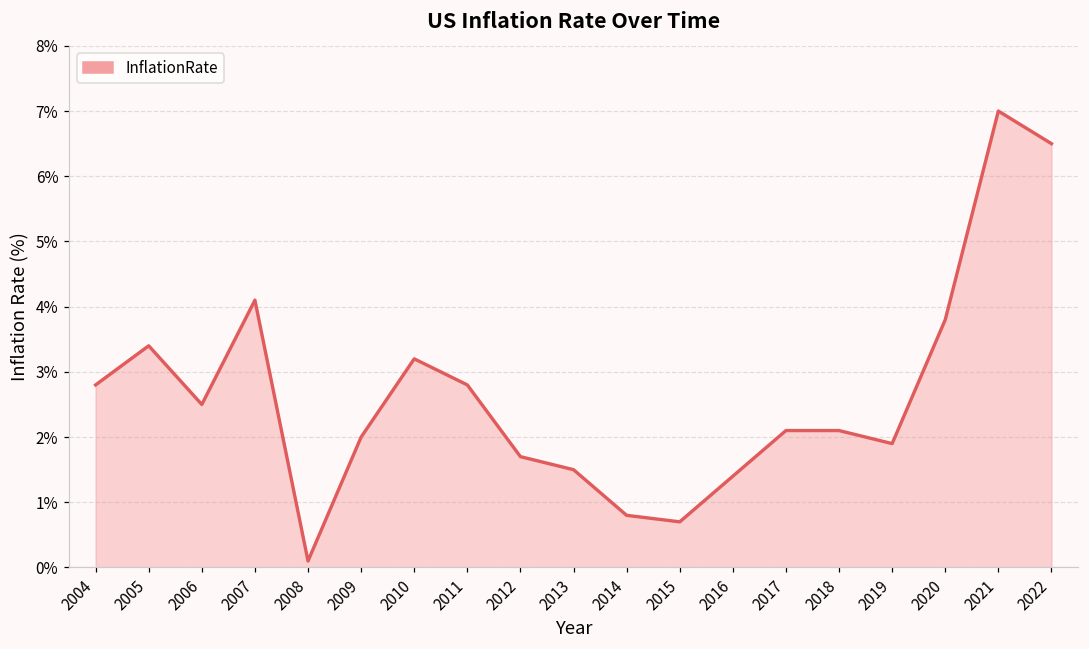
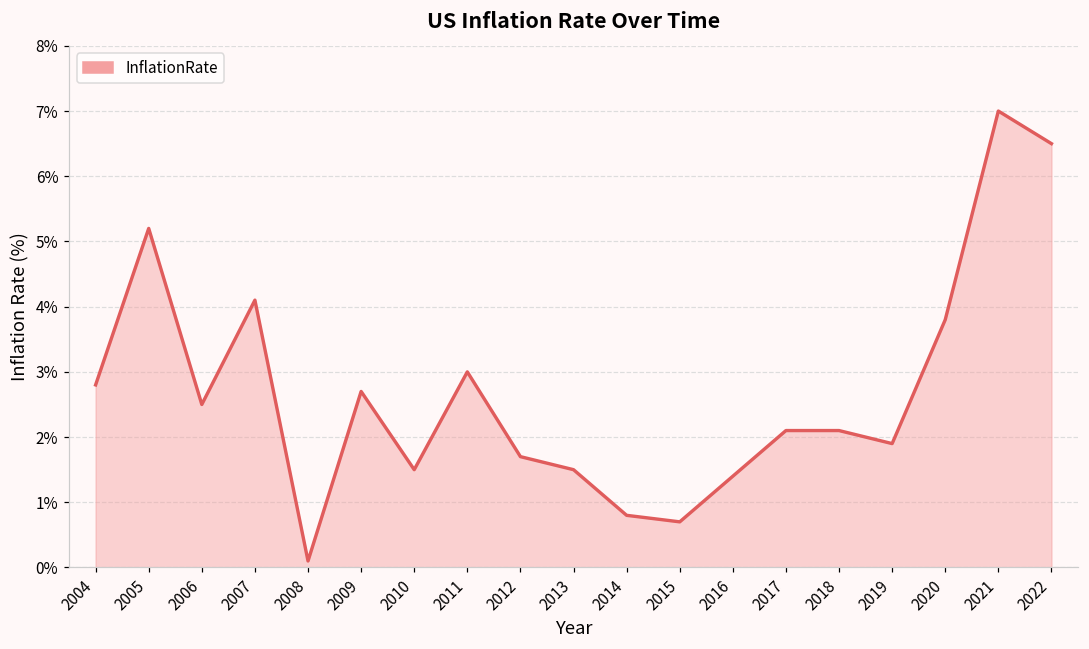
  {
    "2004": "2.8%",
-   "2005": "3.4%",
+   "2005": "5.2%",
    "2006": "2.5%",
    "2007": "4.1%",
    "2008": "0.1%",
-   "2009": "2.0%",
-   "2010": "3.2%",
-   "2011": "2.8%",
+   "2009": "2.7%",
+   "2010": "1.5%",
+   "2011": "3.0%",
    "2012": "1.7%",
    "2013": "1.5%",
    "2014": "0.8%",
    "2015": "0.7%",
    "2016": "1.4%",
    "2017": "2.1%",
    "2018": "2.1%",
    "2019": "1.9%",
    "2020": "3.8%",
    "2021": "7.0%",
    "2022": "6.5%"
  }
